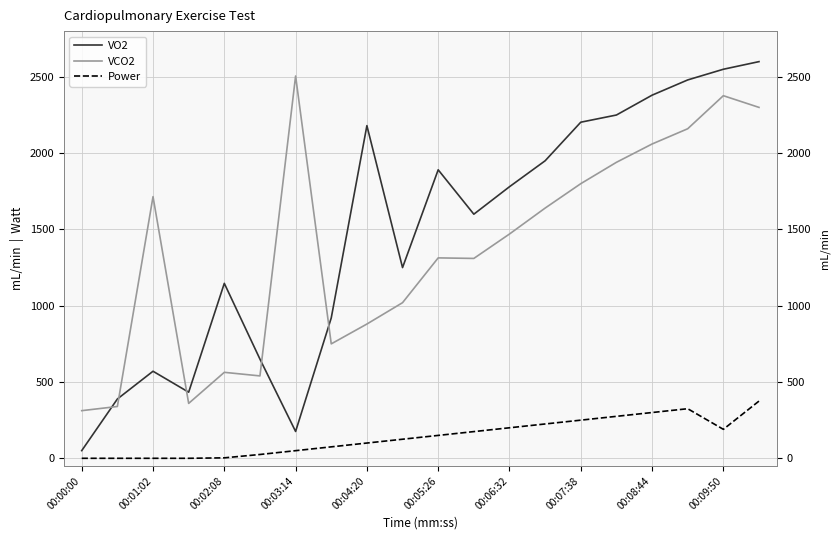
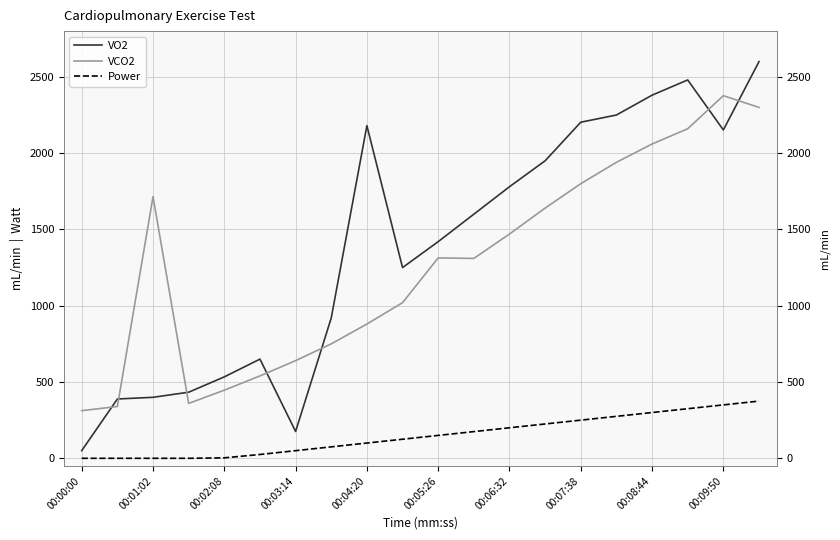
  {
    "VO2": {
      "00:00:00": 50,
-     "00:01:02": 570,
-     "00:02:08": 1150,
+     "00:01:02": 400,
+     "00:02:08": 530,
      "00:03:14": 180,
      "00:04:20": 2180,
-     "00:05:26": 1890,
+     "00:05:26": 1420,
      "00:06:32": 1780,
      "00:07:38": 2200,
      "00:08:44": 2380,
-     "00:09:50": 2550
+     "00:09:50": 2150
    },
    "VCO2": {
      "00:00:00": 310,
      "00:01:02": 1710,
-     "00:02:08": 560,
-     "00:03:14": 2510,
+     "00:02:08": 450,
+     "00:03:14": 640,
      "00:04:20": 880,
      "00:05:26": 1310,
      "00:06:32": 1470,
      "00:07:38": 1800,
      "00:08:44": 2060,
      "00:09:50": 2380
    },
    "Power": {
      "00:00:00": 0,
      "00:01:02": 0,
      "00:02:08": 0,
      "00:03:14": 50,
      "00:04:20": 100,
      "00:05:26": 150,
      "00:06:32": 200,
      "00:07:38": 250,
      "00:08:44": 300,
-     "00:09:50": 190
+     "00:09:50": 350
    }
  }
